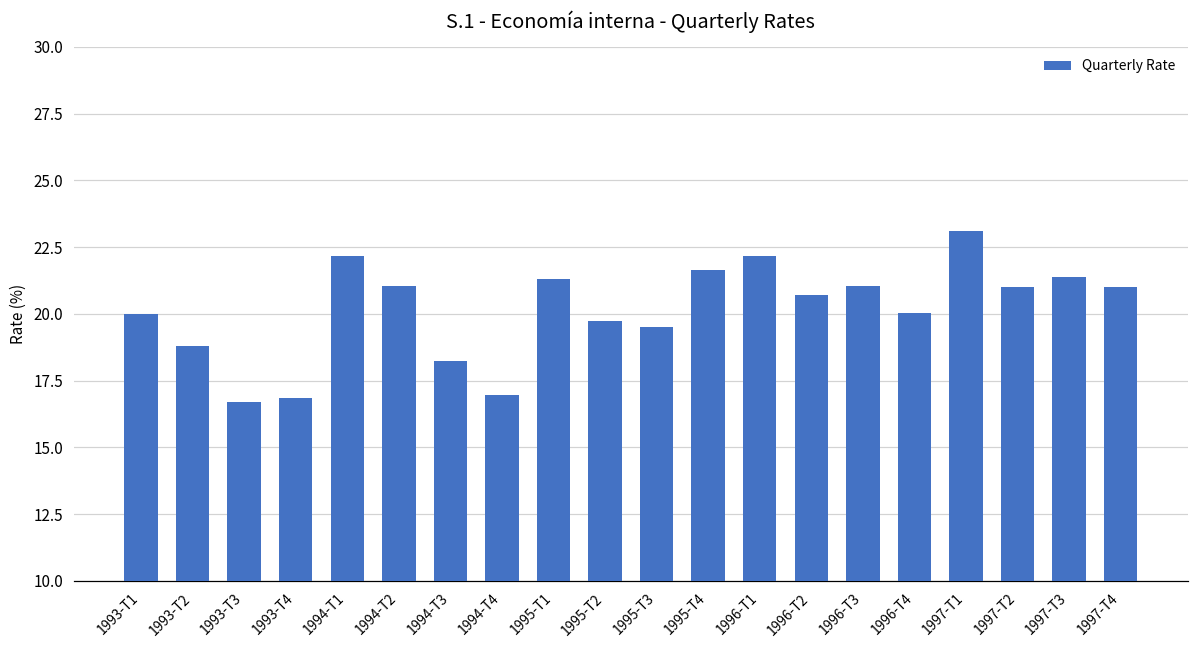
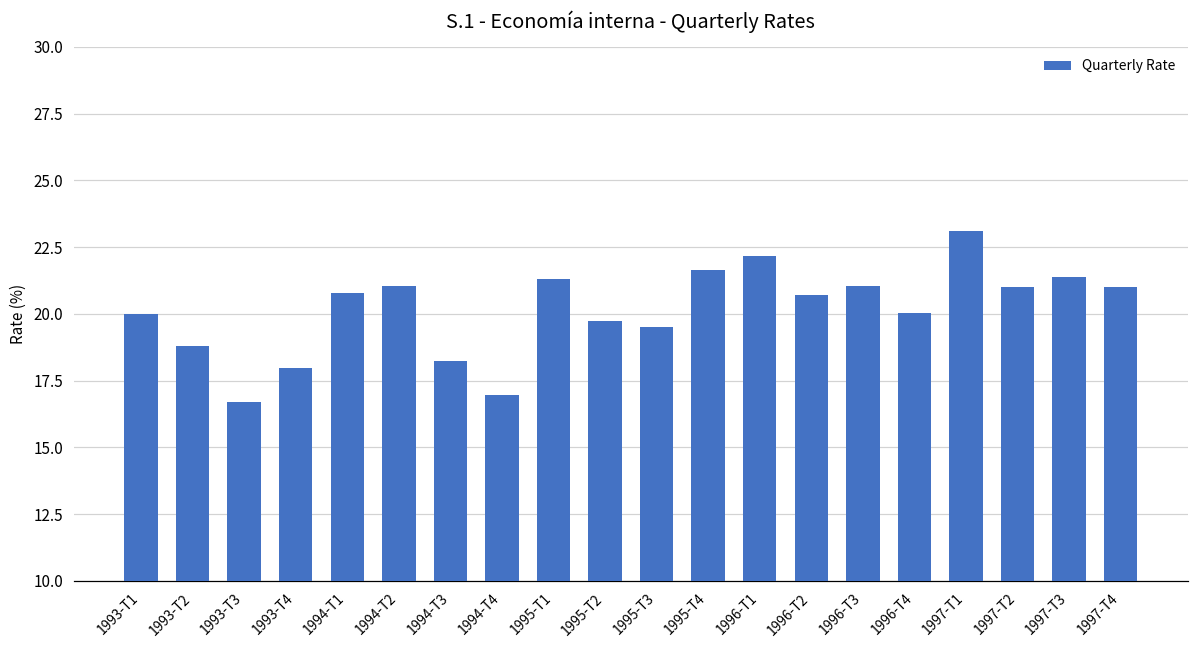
  {
    "1993-T1": 20.0,
    "1993-T2": 18.8,
    "1993-T3": 16.7,
-   "1993-T4": 16.8,
-   "1994-T1": 22.2,
+   "1993-T4": 18.0,
+   "1994-T1": 20.8,
    "1994-T2": 21.0,
    "1994-T3": 18.2,
    "1994-T4": 17.0,
    "1995-T1": 21.3,
    "1995-T2": 19.7,
    "1995-T3": 19.5,
    "1995-T4": 21.6,
    "1996-T1": 22.2,
    "1996-T2": 20.7,
    "1996-T3": 21.0,
    "1996-T4": 20.1,
    "1997-T1": 23.1,
    "1997-T2": 21.0,
    "1997-T3": 21.4,
    "1997-T4": 21.0
  }
